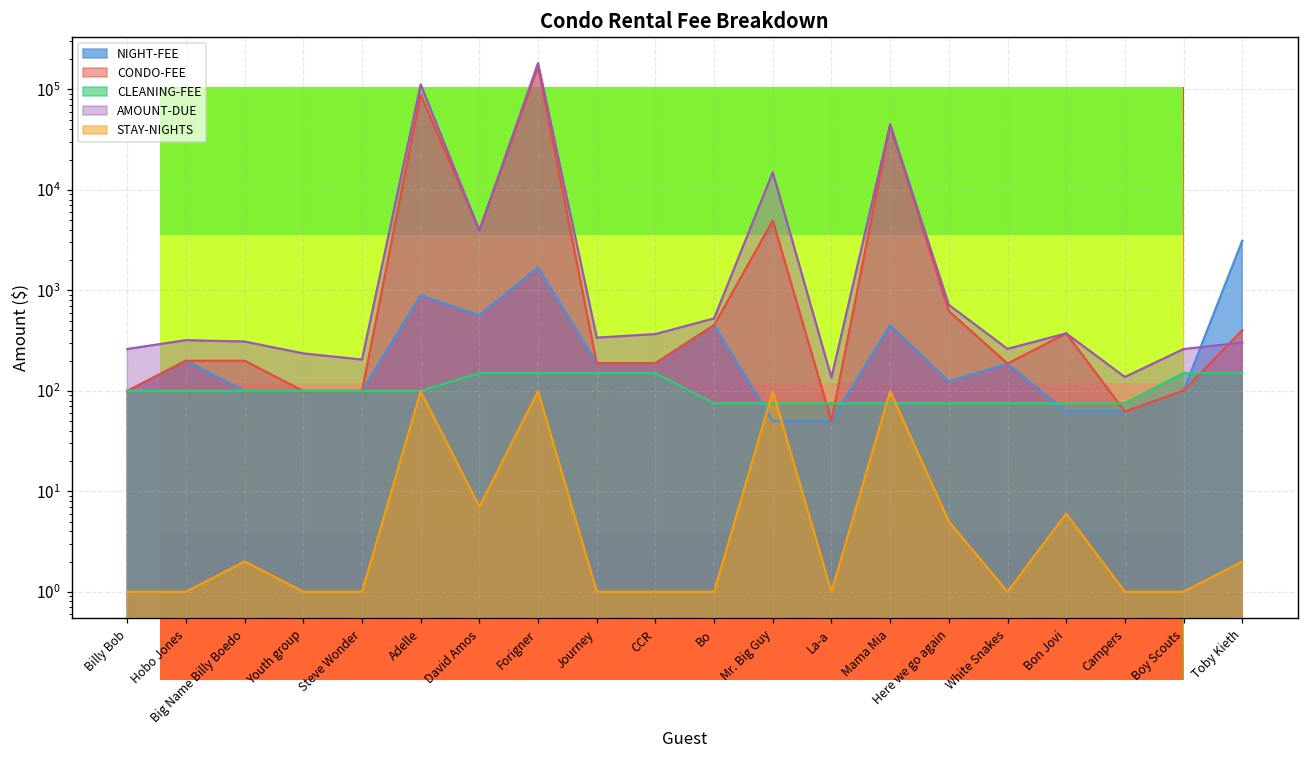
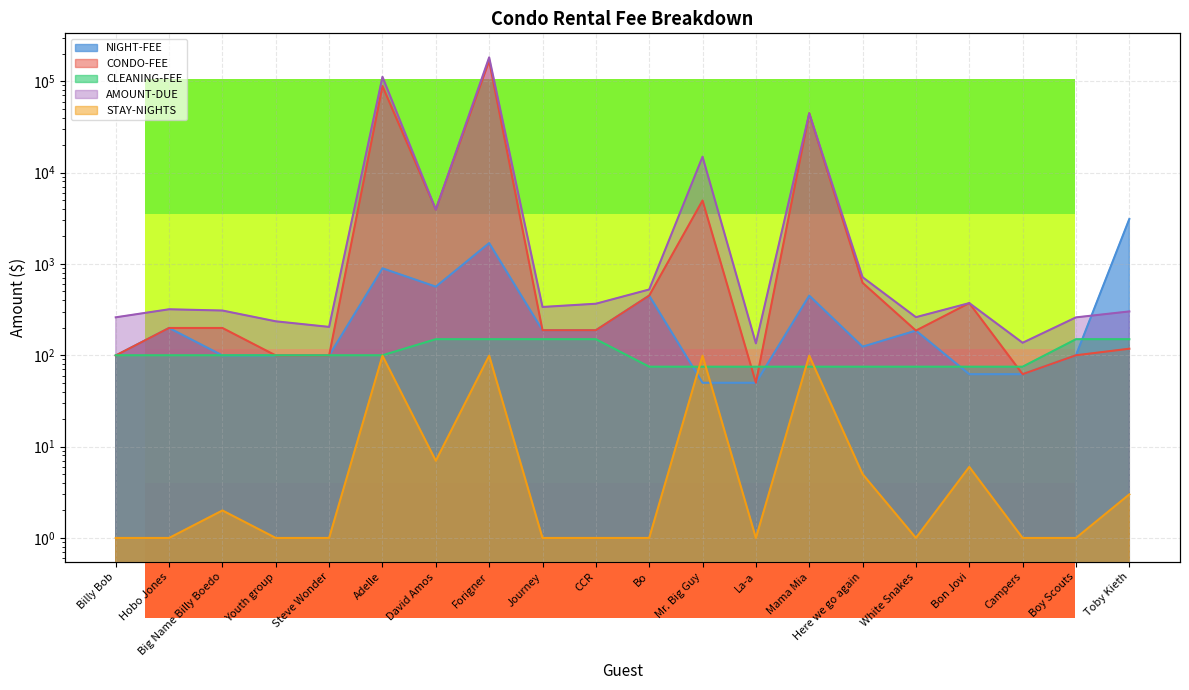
  {
    "NIGHT-FEE": {
      "Toby Kieth": 3100
    },
    "CONDO-FEE": {
-     "Toby Kieth": 400
+     "Toby Kieth": 120
    },
    "CLEANING-FEE": {
      "Toby Kieth": 150
    },
    "AMOUNT-DUE": {
      "Billy Bob": 260,
      "Toby Kieth": 300
    },
    "STAY-NIGHTS": {
      "Billy Bob": 1,
-     "Toby Kieth": 2
+     "Toby Kieth": 3
    }
  }
